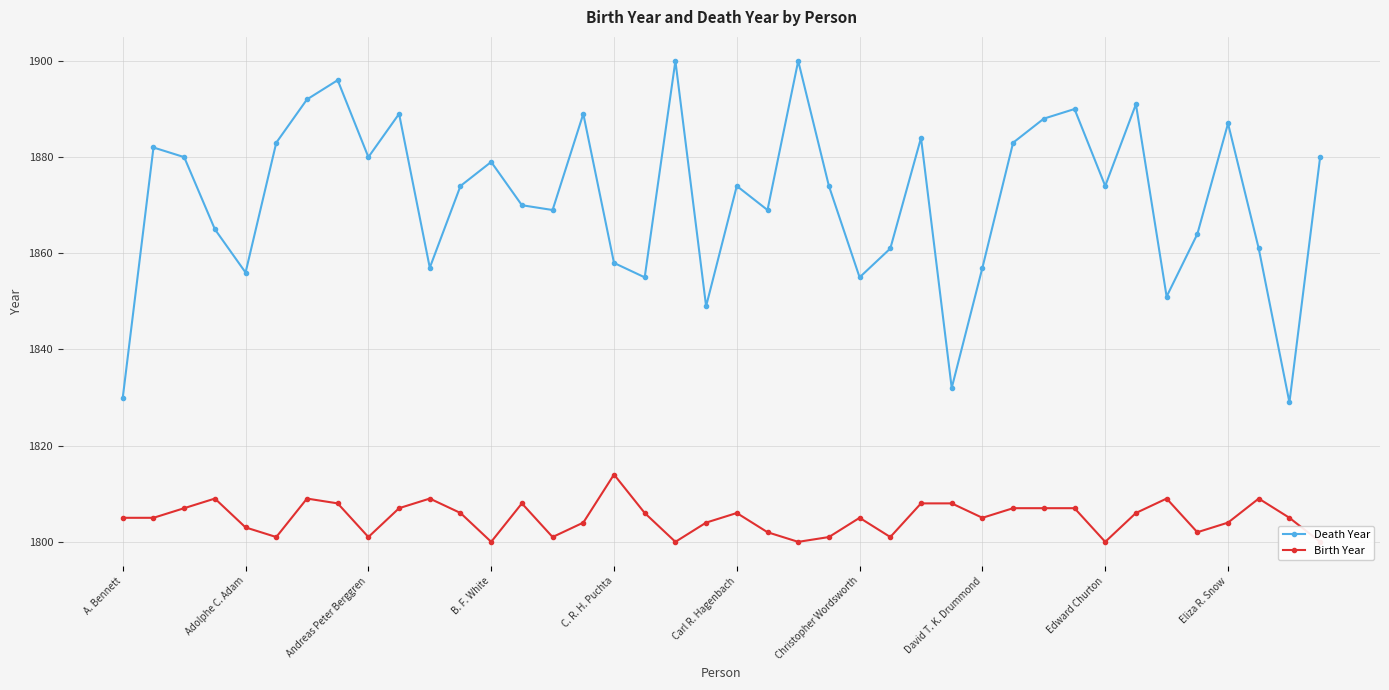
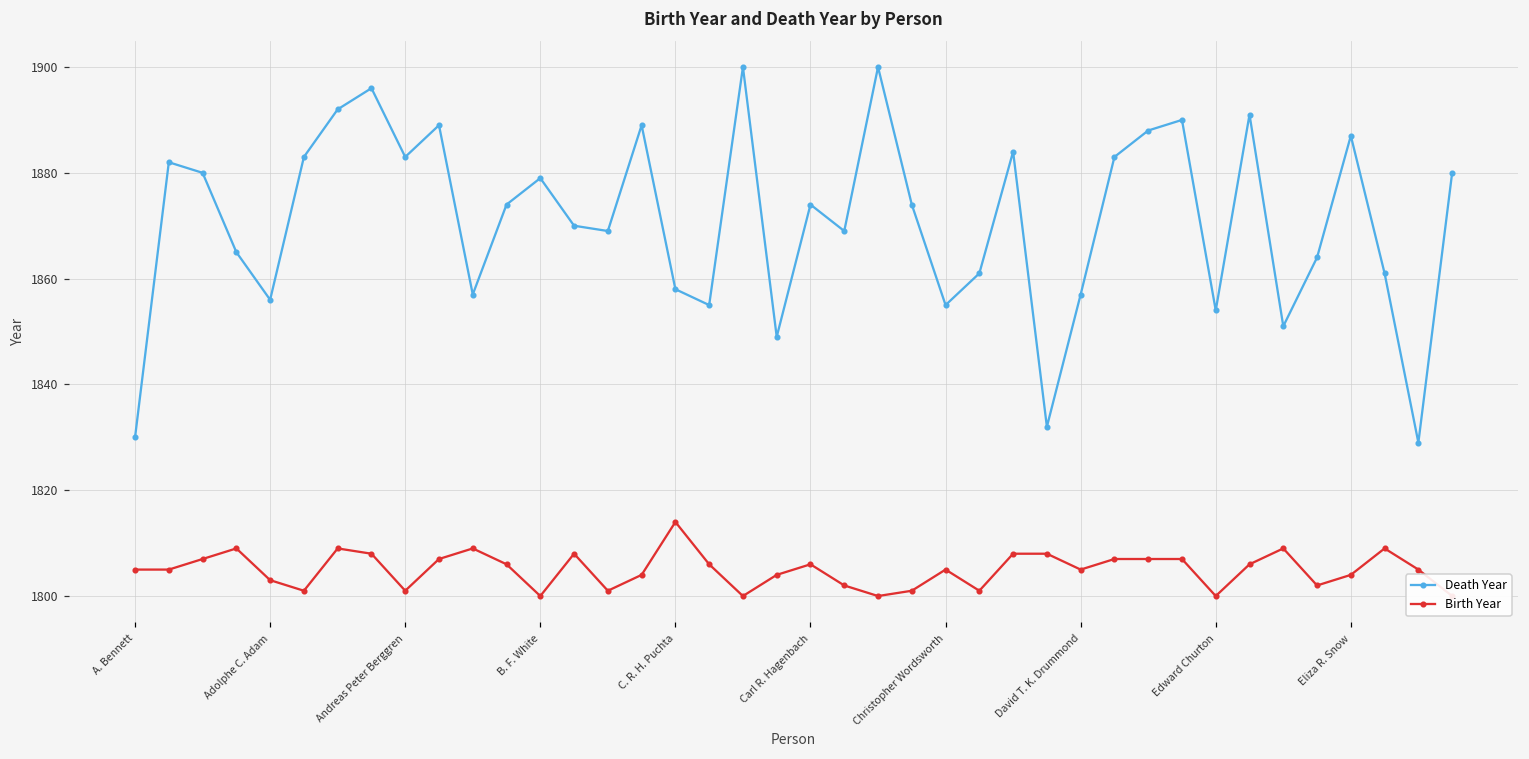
  {
    "Death Year": {
      "A. Bennett": 1830,
      "Adolphe C. Adam": 1856,
-     "Andreas Peter Berggren": 1880,
+     "Andreas Peter Berggren": 1883,
      "B. F. White": 1879,
      "C. R. H. Puchta": 1858,
      "Carl R. Hagenbach": 1874,
      "Christopher Wordsworth": 1855,
      "David T. K. Drummond": 1857,
-     "Edward Churton": 1874,
+     "Edward Churton": 1854,
      "Eliza R. Snow": 1887
    },
    "Birth Year": {
      "A. Bennett": 1805,
      "Adolphe C. Adam": 1803,
      "Andreas Peter Berggren": 1801,
      "B. F. White": 1800,
      "C. R. H. Puchta": 1814,
      "Carl R. Hagenbach": 1806,
      "Christopher Wordsworth": 1805,
      "David T. K. Drummond": 1805,
      "Edward Churton": 1800,
      "Eliza R. Snow": 1804
    }
  }
